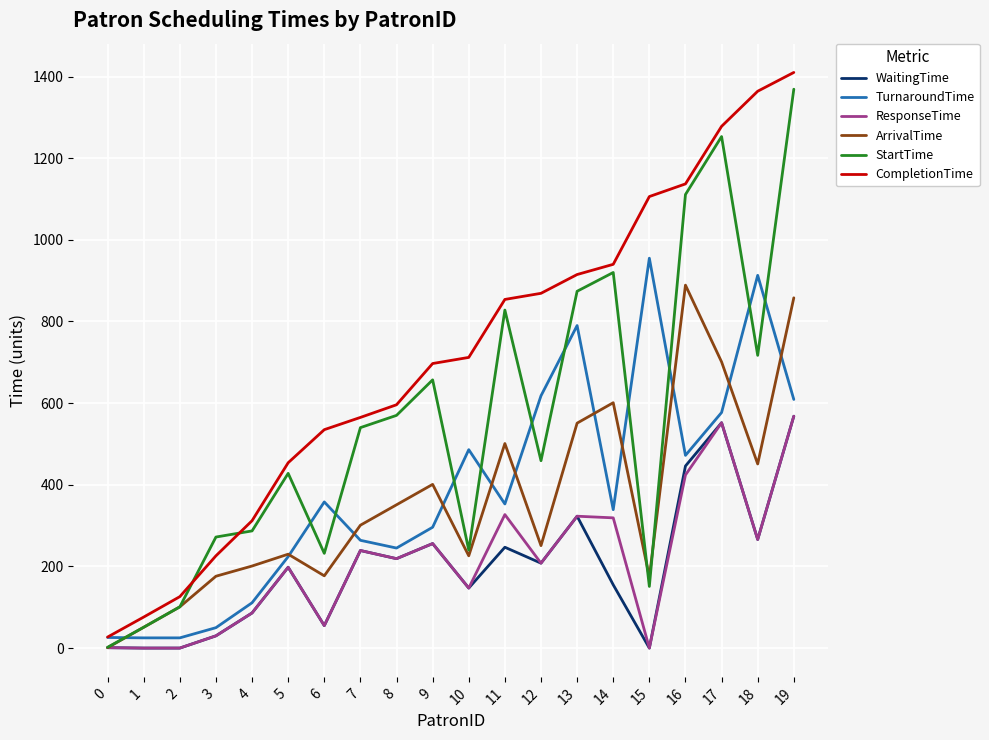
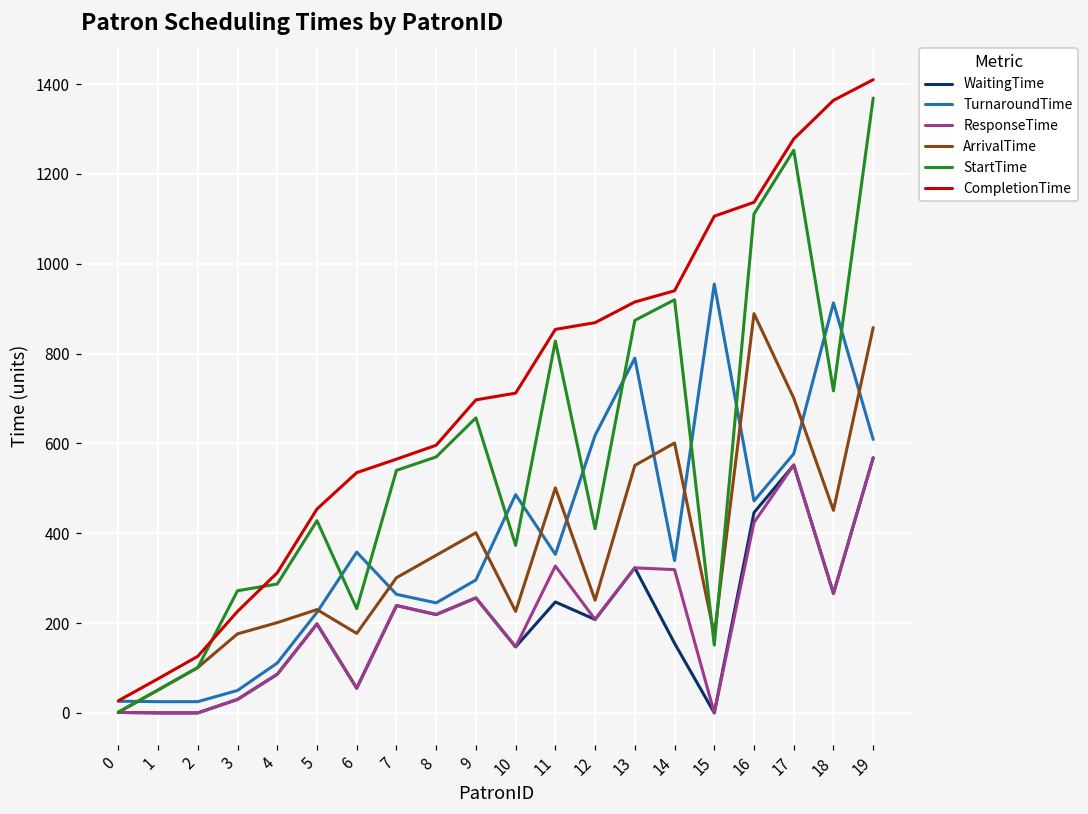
  {
    "WaitingTime": {
      "11": 250,
      "14": 160,
      "16": 450
    },
    "TurnaroundTime": {
      "1": 30,
      "2": 30,
      "3": 50,
      "4": 110,
      "6": 360,
      "7": 260,
      "8": 250,
      "9": 300,
      "10": 490,
      "11": 350,
      "12": 620,
      "13": 790,
      "14": 340,
      "15": 960,
      "16": 470,
      "17": 580,
      "18": 910,
      "19": 610
    },
    "ResponseTime": {
      "11": 330,
      "14": 320,
      "16": 420
    },
    "ArrivalTime": {
      "3": 180,
      "4": 200,
      "6": 180,
      "7": 300,
      "8": 350,
      "9": 400,
      "10": 230,
      "11": 500,
      "12": 250,
      "13": 550,
      "14": 600,
      "15": 170,
      "16": 890,
      "17": 700,
      "18": 450,
      "19": 860
    },
    "StartTime": {
      "3": 270,
      "4": 290,
      "5": 430,
      "6": 230,
      "7": 540,
      "8": 570,
      "9": 660,
-     "10": 240,
+     "10": 370,
      "11": 830,
-     "12": 460,
+     "12": 410,
      "13": 870,
      "14": 920,
      "15": 150,
      "16": 1110,
      "17": 1250,
      "18": 720,
      "19": 1370
    },
    "CompletionTime": {
      "1": 80,
      "2": 130,
      "3": 230,
      "4": 310,
      "5": 450,
      "6": 540,
      "7": 570,
      "8": 600,
      "9": 700,
      "10": 710,
      "11": 850,
      "12": 870,
      "13": 920,
      "14": 940,
      "15": 1110,
      "16": 1140,
      "17": 1280,
      "18": 1360,
      "19": 1410
    }
  }
